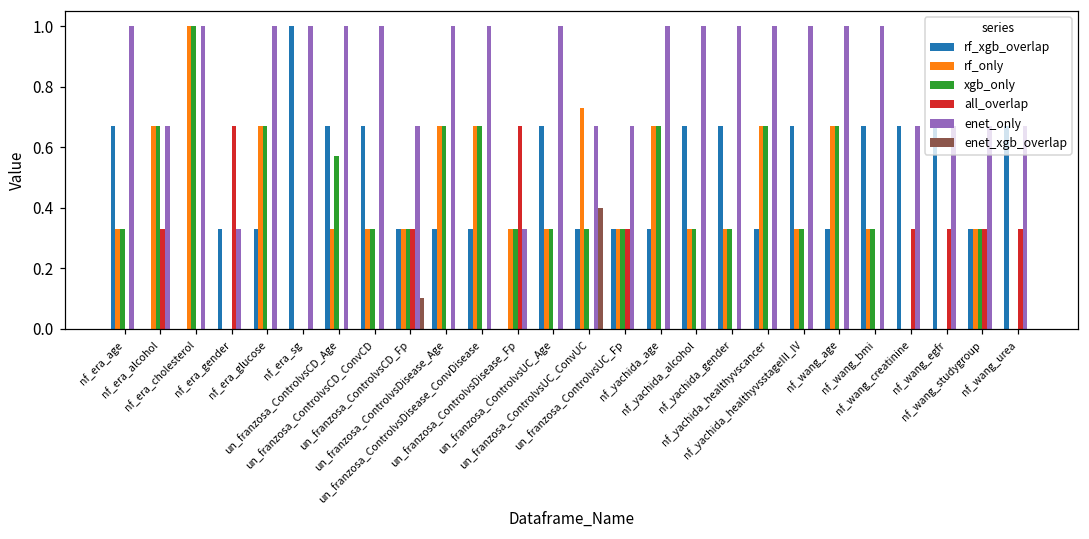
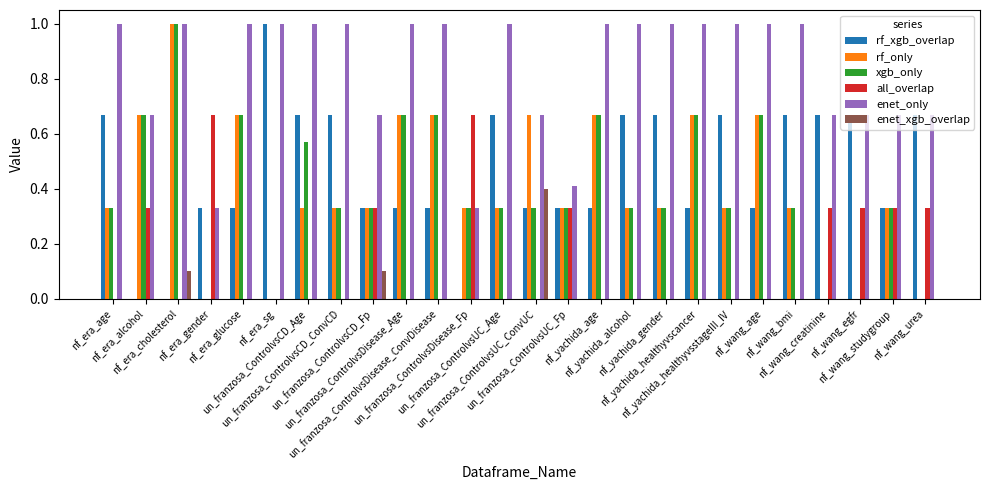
  {
    "rf_xgb_overlap": {
      "nf_era_age": 0.67,
      "nf_era_alcohol": 0.00,
      "nf_era_cholesterol": 0.00,
      "nf_era_gender": 0.33,
      "nf_era_glucose": 0.33,
      "nf_era_sg": 1.00,
      "un_franzosa_ControlvsCD_Age": 0.67,
      "un_franzosa_ControlvsCD_ConvCD": 0.67,
      "un_franzosa_ControlvsCD_Fp": 0.33,
      "un_franzosa_ControlvsDisease_Age": 0.33,
      "un_franzosa_ControlvsDisease_ConvDisease": 0.33,
      "un_franzosa_ControlvsDisease_Fp": 0.00,
      "un_franzosa_ControlvsUC_Age": 0.67,
      "un_franzosa_ControlvsUC_ConvUC": 0.33,
      "un_franzosa_ControlvsUC_Fp": 0.33,
      "nf_yachida_age": 0.33,
      "nf_yachida_alcohol": 0.67,
      "nf_yachida_gender": 0.67,
      "nf_yachida_healthyvscancer": 0.33,
      "nf_yachida_healthyvsstageIII_IV": 0.67,
      "nf_wang_age": 0.33,
      "nf_wang_bmi": 0.67,
      "nf_wang_creatinine": 0.67,
      "nf_wang_studygroup": 0.33
    },
    "rf_only": {
      "nf_era_age": 0.33,
      "nf_era_alcohol": 0.67,
      "nf_era_cholesterol": 1.00,
      "nf_era_gender": 0.00,
      "nf_era_glucose": 0.67,
      "nf_era_sg": 0.00,
      "un_franzosa_ControlvsCD_Age": 0.33,
      "un_franzosa_ControlvsCD_ConvCD": 0.33,
      "un_franzosa_ControlvsCD_Fp": 0.33,
      "un_franzosa_ControlvsDisease_Age": 0.67,
      "un_franzosa_ControlvsDisease_ConvDisease": 0.67,
      "un_franzosa_ControlvsDisease_Fp": 0.33,
      "un_franzosa_ControlvsUC_Age": 0.33,
-     "un_franzosa_ControlvsUC_ConvUC": 0.73,
+     "un_franzosa_ControlvsUC_ConvUC": 0.67,
      "un_franzosa_ControlvsUC_Fp": 0.33,
      "nf_yachida_age": 0.67,
      "nf_yachida_alcohol": 0.33,
      "nf_yachida_gender": 0.33,
      "nf_yachida_healthyvscancer": 0.67,
      "nf_yachida_healthyvsstageIII_IV": 0.33,
      "nf_wang_age": 0.67,
      "nf_wang_bmi": 0.33,
      "nf_wang_creatinine": 0.00,
      "nf_wang_egfr": 0.00,
      "nf_wang_studygroup": 0.33,
      "nf_wang_urea": 0.00
    },
    "xgb_only": {
      "nf_era_age": 0.33,
      "nf_era_alcohol": 0.67,
      "nf_era_cholesterol": 1.00,
      "nf_era_gender": 0.00,
      "nf_era_glucose": 0.67,
      "nf_era_sg": 0.00,
      "un_franzosa_ControlvsCD_Age": 0.57,
      "un_franzosa_ControlvsCD_ConvCD": 0.33,
      "un_franzosa_ControlvsCD_Fp": 0.33,
      "un_franzosa_ControlvsDisease_Age": 0.67,
      "un_franzosa_ControlvsDisease_ConvDisease": 0.67,
      "un_franzosa_ControlvsDisease_Fp": 0.33,
      "un_franzosa_ControlvsUC_Age": 0.33,
      "un_franzosa_ControlvsUC_ConvUC": 0.33,
      "un_franzosa_ControlvsUC_Fp": 0.33,
      "nf_yachida_age": 0.67,
      "nf_yachida_alcohol": 0.33,
      "nf_yachida_gender": 0.33,
      "nf_yachida_healthyvscancer": 0.67,
      "nf_yachida_healthyvsstageIII_IV": 0.33,
      "nf_wang_age": 0.67,
      "nf_wang_bmi": 0.33,
      "nf_wang_creatinine": 0.00,
      "nf_wang_egfr": 0.00,
      "nf_wang_studygroup": 0.33,
      "nf_wang_urea": 0.00
    },
    "all_overlap": {
      "nf_era_age": 0.00,
      "nf_era_alcohol": 0.33,
      "nf_era_cholesterol": 0.00,
      "nf_era_gender": 0.67,
      "nf_era_glucose": 0.00,
      "nf_era_sg": 0.00,
      "un_franzosa_ControlvsCD_Age": 0.00,
      "un_franzosa_ControlvsCD_ConvCD": 0.00,
      "un_franzosa_ControlvsCD_Fp": 0.33,
      "un_franzosa_ControlvsDisease_Age": 0.00,
      "un_franzosa_ControlvsDisease_ConvDisease": 0.00,
      "un_franzosa_ControlvsDisease_Fp": 0.67,
      "un_franzosa_ControlvsUC_Age": 0.00,
      "un_franzosa_ControlvsUC_ConvUC": 0.00,
      "un_franzosa_ControlvsUC_Fp": 0.33,
      "nf_yachida_age": 0.00,
      "nf_yachida_alcohol": 0.00,
      "nf_yachida_gender": 0.00,
      "nf_yachida_healthyvscancer": 0.00,
      "nf_yachida_healthyvsstageIII_IV": 0.00,
      "nf_wang_age": 0.00,
      "nf_wang_bmi": 0.00,
      "nf_wang_creatinine": 0.33,
      "nf_wang_egfr": 0.33,
      "nf_wang_studygroup": 0.33,
      "nf_wang_urea": 0.33
    },
    "enet_only": {
      "nf_era_age": 1.00,
      "nf_era_alcohol": 0.67,
      "nf_era_cholesterol": 1.00,
      "nf_era_gender": 0.33,
      "nf_era_glucose": 1.00,
      "nf_era_sg": 1.00,
      "un_franzosa_ControlvsCD_Age": 1.00,
      "un_franzosa_ControlvsCD_ConvCD": 1.00,
      "un_franzosa_ControlvsCD_Fp": 0.67,
      "un_franzosa_ControlvsDisease_Age": 1.00,
      "un_franzosa_ControlvsDisease_ConvDisease": 1.00,
      "un_franzosa_ControlvsDisease_Fp": 0.33,
      "un_franzosa_ControlvsUC_Age": 1.00,
      "un_franzosa_ControlvsUC_ConvUC": 0.67,
-     "un_franzosa_ControlvsUC_Fp": 0.67,
+     "un_franzosa_ControlvsUC_Fp": 0.41,
      "nf_yachida_age": 1.00,
      "nf_yachida_alcohol": 1.00,
      "nf_yachida_gender": 1.00,
      "nf_yachida_healthyvscancer": 1.00,
      "nf_yachida_healthyvsstageIII_IV": 1.00,
      "nf_wang_age": 1.00,
      "nf_wang_bmi": 1.00,
      "nf_wang_creatinine": 0.67
    },
    "enet_xgb_overlap": {
      "nf_era_age": 0.0,
      "nf_era_alcohol": 0.0,
-     "nf_era_cholesterol": 0.0,
+     "nf_era_cholesterol": 0.1,
      "nf_era_gender": 0.0,
      "nf_era_glucose": 0.0,
      "nf_era_sg": 0.0,
      "un_franzosa_ControlvsCD_Age": 0.0,
      "un_franzosa_ControlvsCD_ConvCD": 0.0,
      "un_franzosa_ControlvsCD_Fp": 0.1,
      "un_franzosa_ControlvsDisease_Age": 0.0,
      "un_franzosa_ControlvsDisease_ConvDisease": 0.0,
      "un_franzosa_ControlvsDisease_Fp": 0.0,
      "un_franzosa_ControlvsUC_Age": 0.0,
      "un_franzosa_ControlvsUC_ConvUC": 0.4,
      "un_franzosa_ControlvsUC_Fp": 0.0,
      "nf_yachida_age": 0.0,
      "nf_yachida_alcohol": 0.0,
      "nf_yachida_gender": 0.0,
      "nf_yachida_healthyvscancer": 0.0,
      "nf_yachida_healthyvsstageIII_IV": 0.0,
      "nf_wang_age": 0.0,
      "nf_wang_bmi": 0.0,
      "nf_wang_creatinine": 0.0,
      "nf_wang_egfr": 0.0,
      "nf_wang_studygroup": 0.0,
      "nf_wang_urea": 0.0
    }
  }
